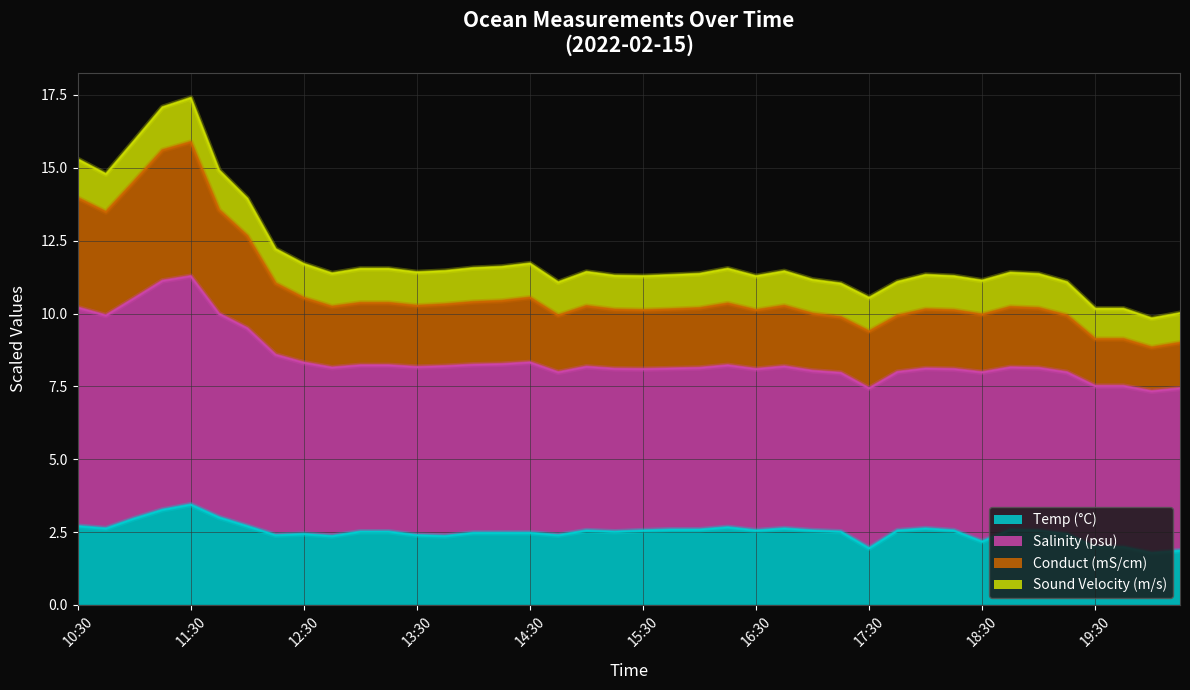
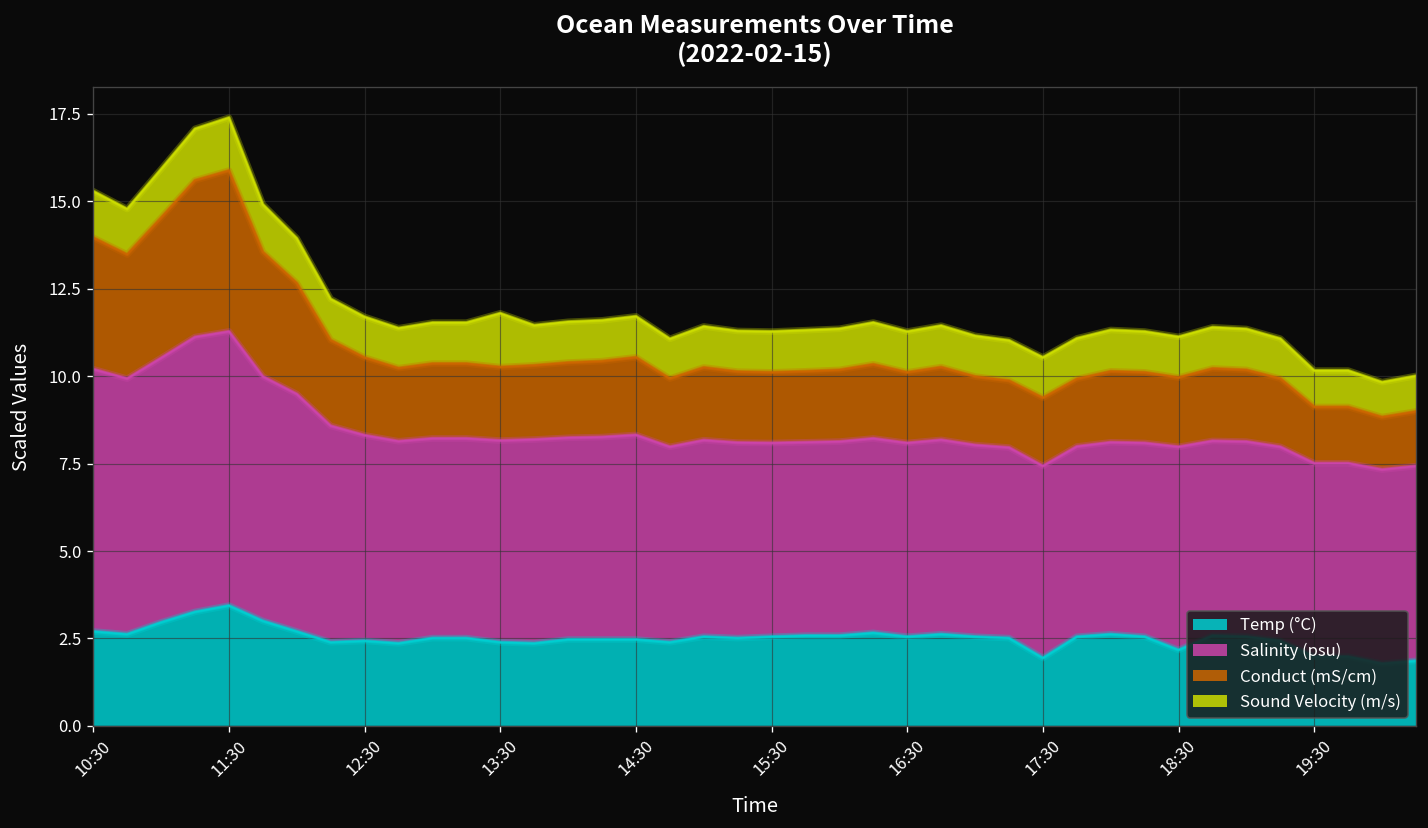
  {
    "Temp (°C)": {
      "10:30": 2.7,
      "11:30": 3.4,
      "12:30": 2.4,
      "13:30": 2.4,
      "14:30": 2.5,
      "15:30": 2.6,
      "16:30": 2.6,
      "17:30": 1.9,
      "18:30": 2.2
    },
    "Salinity (psu)": {
      "10:30": 7.5,
      "11:30": 7.8,
      "12:30": 5.9,
      "13:30": 5.8,
      "14:30": 5.9,
      "15:30": 5.5,
      "16:30": 5.5,
      "17:30": 5.5,
      "18:30": 5.8,
      "19:30": 5.5
    },
    "Conduct (mS/cm)": {
      "10:30": 3.8,
      "11:30": 4.6,
      "12:30": 2.2,
      "13:30": 2.1,
      "14:30": 2.2,
      "15:30": 2.0,
      "16:30": 2.0,
      "17:30": 1.9,
      "18:30": 2.0,
      "19:30": 1.6
    },
    "Sound Velocity (m/s)": {
      "10:30": 1.3,
      "11:30": 1.5,
      "12:30": 1.2,
-     "13:30": 1.2,
+     "13:30": 1.5,
      "14:30": 1.2,
      "15:30": 1.2,
      "16:30": 1.2,
      "17:30": 1.2,
      "18:30": 1.2,
      "19:30": 1.0
    }
  }
